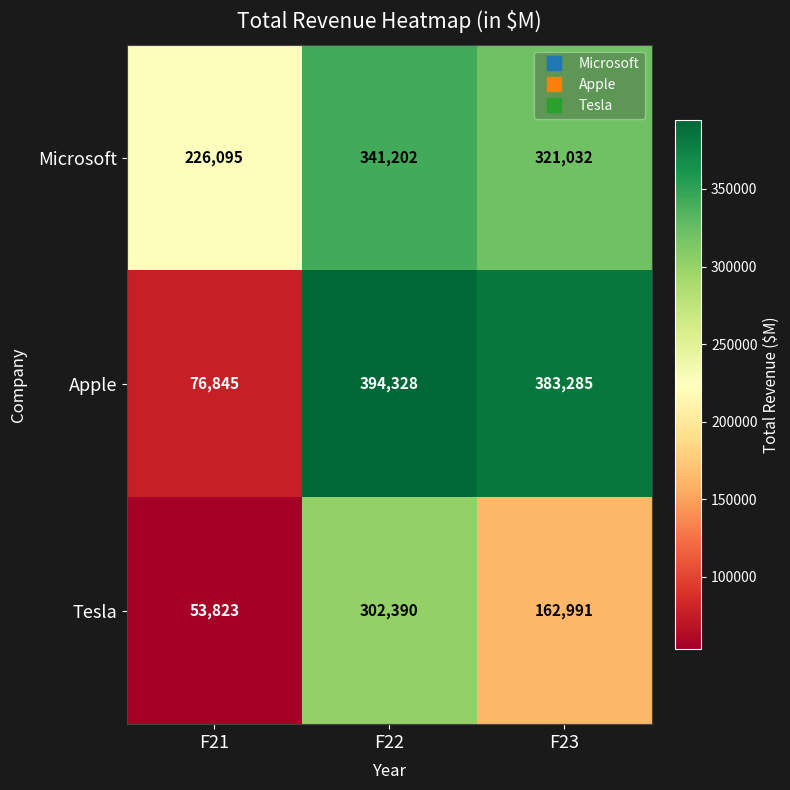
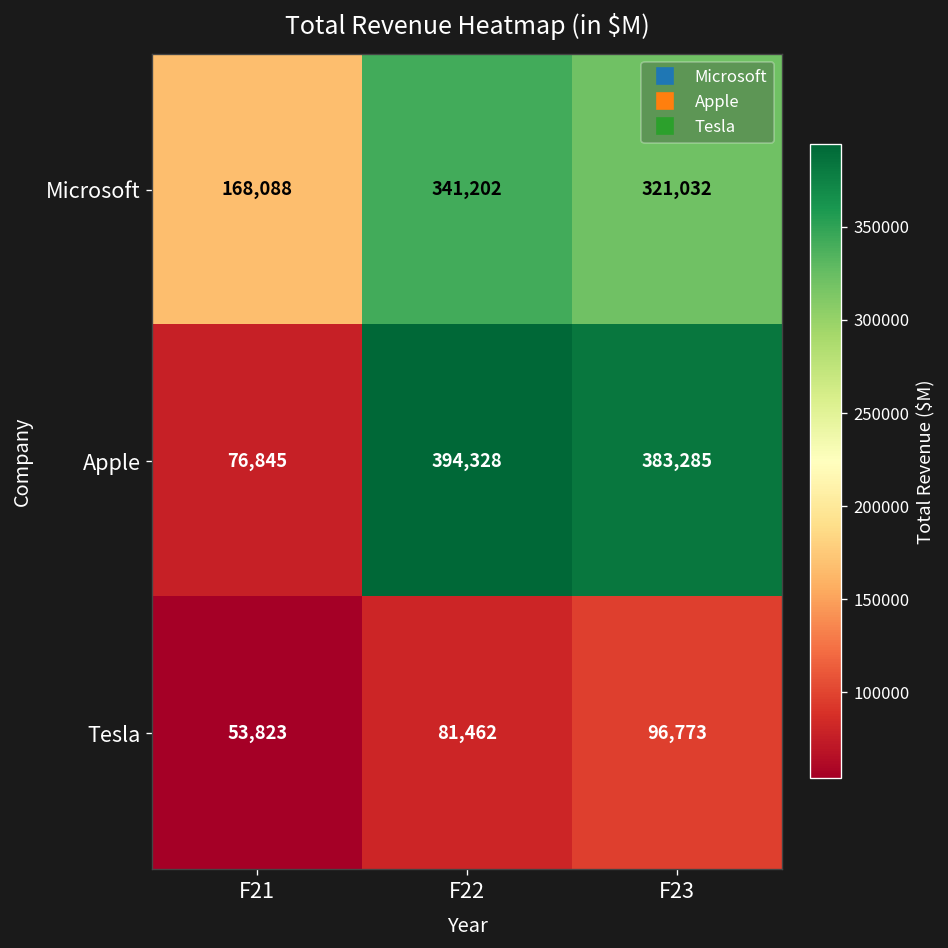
  {
    "Microsoft": {
-     "F21": "226,095",
+     "F21": "168,088",
      "F22": "341,202",
      "F23": "321,032"
    },
    "Apple": {
      "F21": "76,845",
      "F22": "394,328",
      "F23": "383,285"
    },
    "Tesla": {
      "F21": "53,823",
-     "F22": "302,390",
-     "F23": "162,991"
+     "F22": "81,462",
+     "F23": "96,773"
    }
  }
